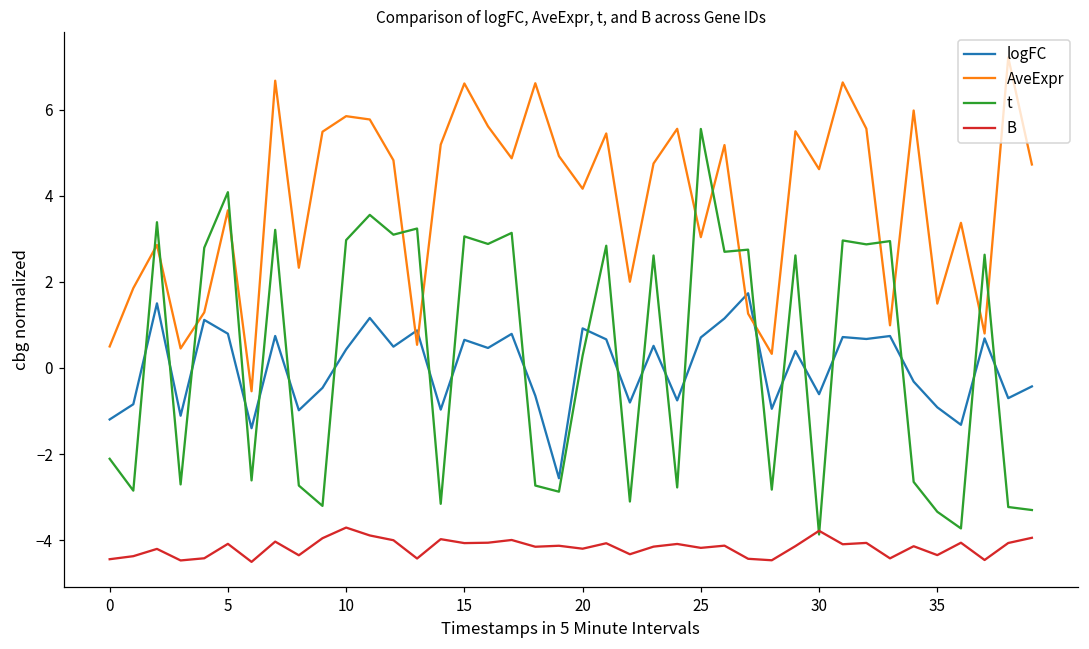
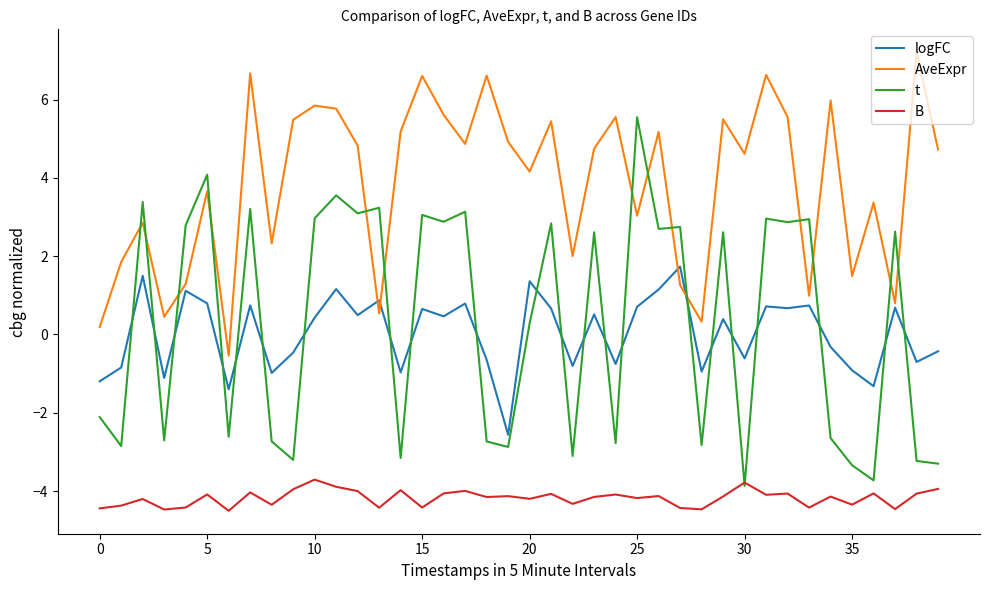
  {
    "logFC": {
      "0": -1.2,
      "5": 0.8,
      "10": 0.4,
      "15": 0.7,
-     "20": 0.9,
+     "20": 1.4,
      "25": 0.7,
      "30": -0.6,
      "35": -0.9
    },
    "AveExpr": {
-     "0": 0.5,
+     "0": 0.2,
      "5": 3.7,
      "10": 5.8,
      "15": 6.6,
      "20": 4.2,
      "25": 3.0,
      "30": 4.6,
      "35": 1.5
    },
    "t": {
      "0": -2.1,
      "5": 4.1,
      "10": 3.0,
      "15": 3.1,
      "20": 0.3,
      "25": 5.5,
      "30": -3.9,
      "35": -3.3
    },
    "B": {
      "0": -4.4,
      "5": -4.1,
      "10": -3.7,
-     "15": -4.1,
+     "15": -4.4,
      "20": -4.2,
      "25": -4.2,
      "30": -3.8,
      "35": -4.3
    }
  }
